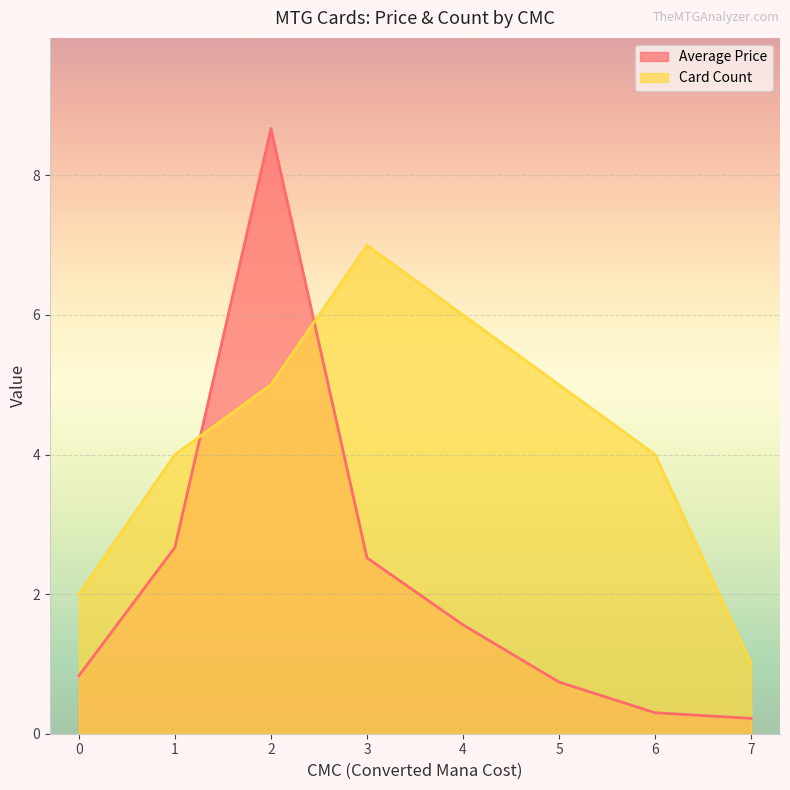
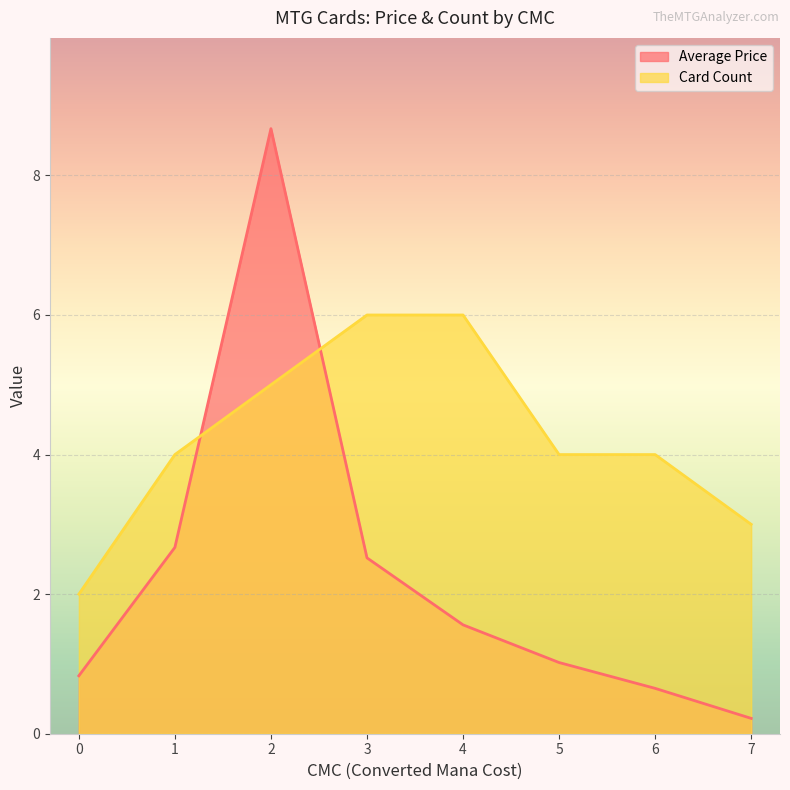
  {
    "Average Price": {
      "0": 0.8,
      "1": 2.7,
      "2": 8.7,
      "3": 2.5,
      "4": 1.6,
-     "5": 0.7,
-     "6": 0.3,
+     "5": 1.0,
+     "6": 0.7,
      "7": 0.2
    },
    "Card Count": {
      "0": 2,
      "1": 4,
      "2": 5,
-     "3": 7,
+     "3": 6,
      "4": 6,
-     "5": 5,
+     "5": 4,
      "6": 4,
-     "7": 1
+     "7": 3
    }
  }
